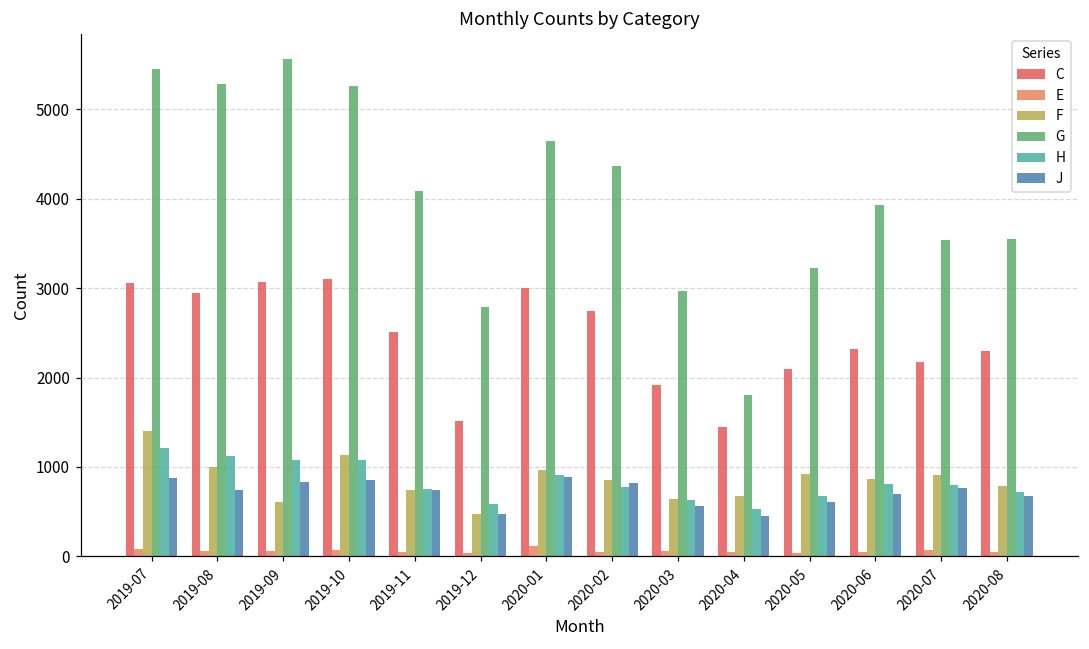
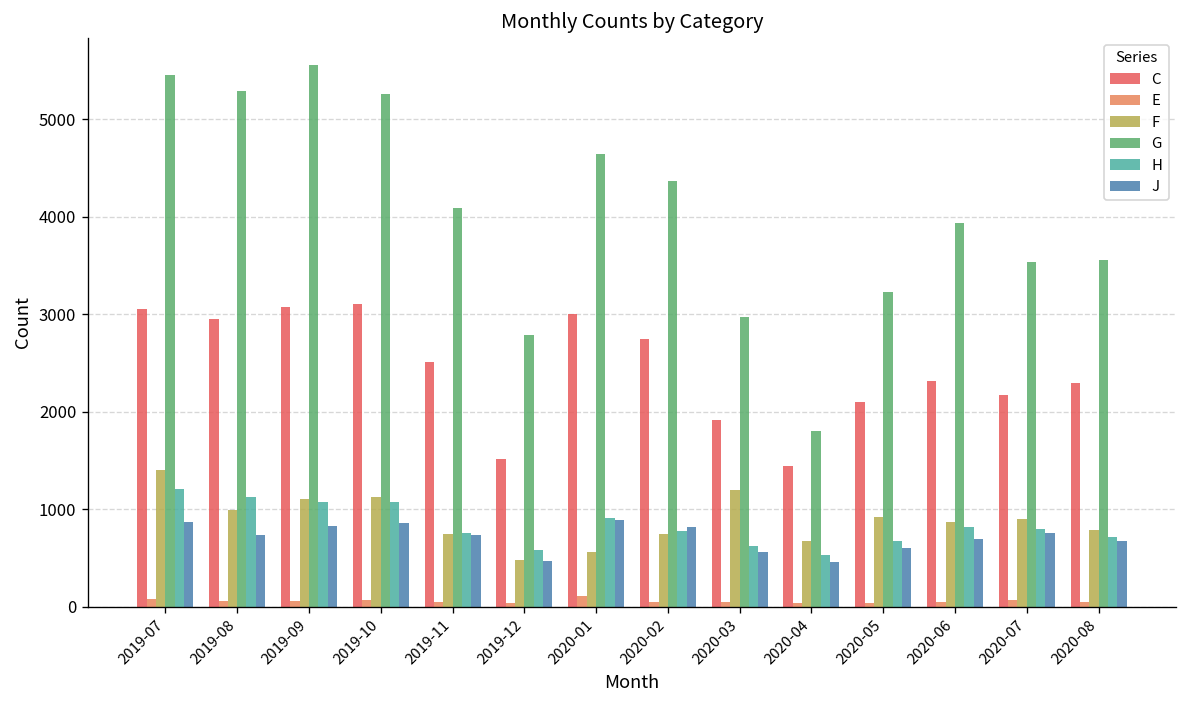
  {
    "F": {
      "2019-07": 1400,
      "2019-08": 1000,
-     "2019-09": 600,
+     "2019-09": 1100,
      "2019-10": 1100,
      "2019-11": 700,
      "2019-12": 500,
-     "2020-01": 1000,
-     "2020-02": 900,
-     "2020-03": 600,
+     "2020-01": 600,
+     "2020-02": 700,
+     "2020-03": 1200,
      "2020-04": 700,
      "2020-05": 900,
      "2020-06": 900,
      "2020-07": 900,
      "2020-08": 800
    }
  }
